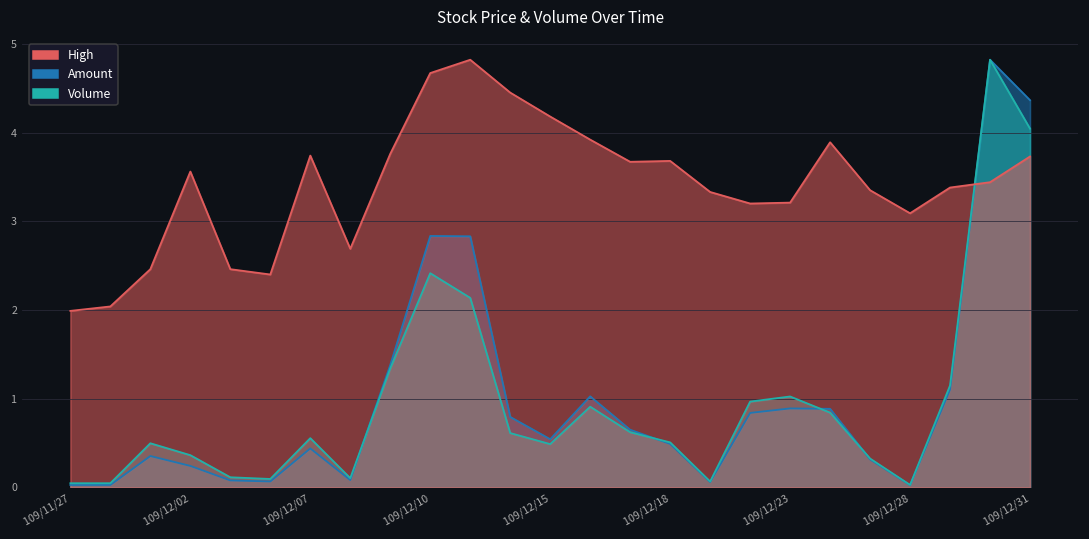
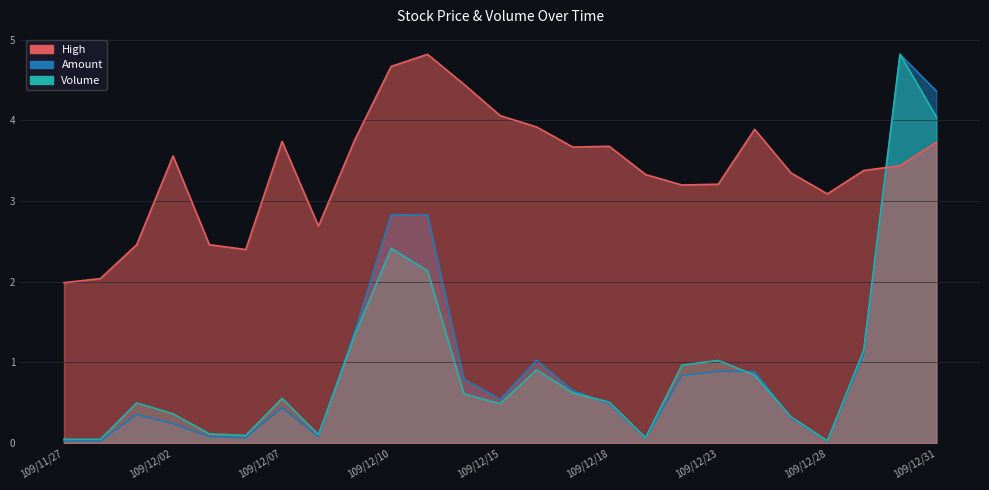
  {
    "High": {
      "109/11/27": 2.0,
      "109/12/02": 3.6,
      "109/12/07": 3.7,
      "109/12/10": 4.7,
-     "109/12/15": 4.2,
+     "109/12/15": 4.1,
      "109/12/18": 3.7,
      "109/12/23": 3.2,
      "109/12/28": 3.1,
      "109/12/31": 3.7
    }
  }
